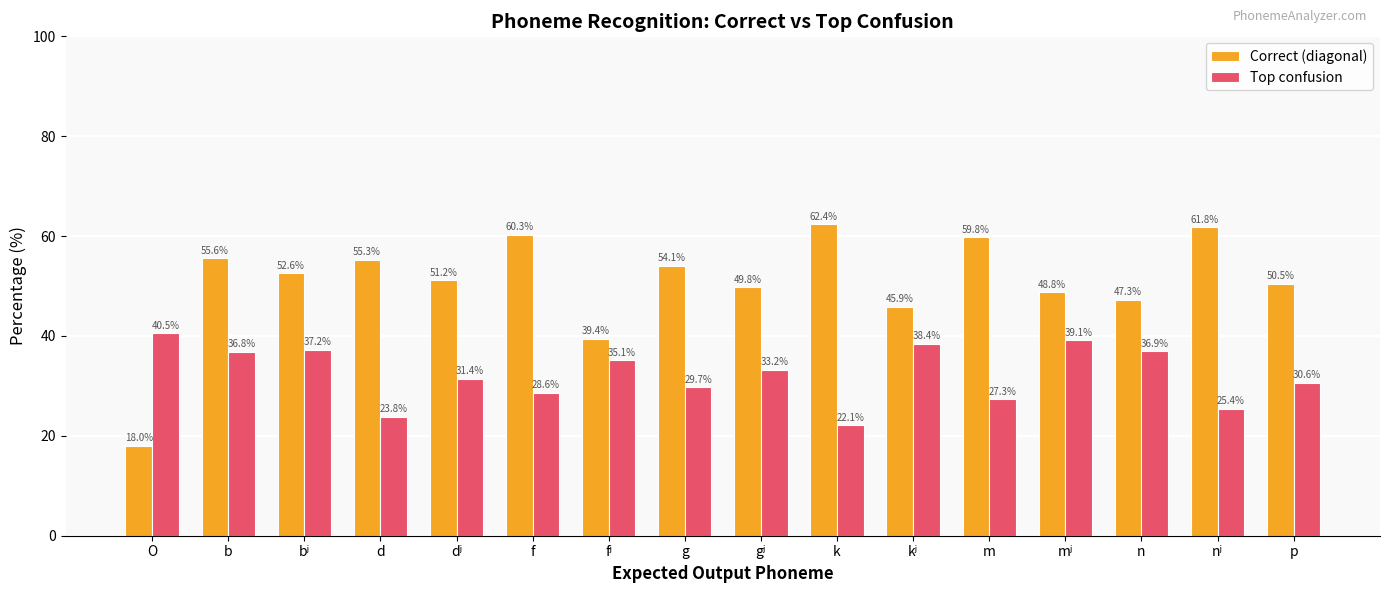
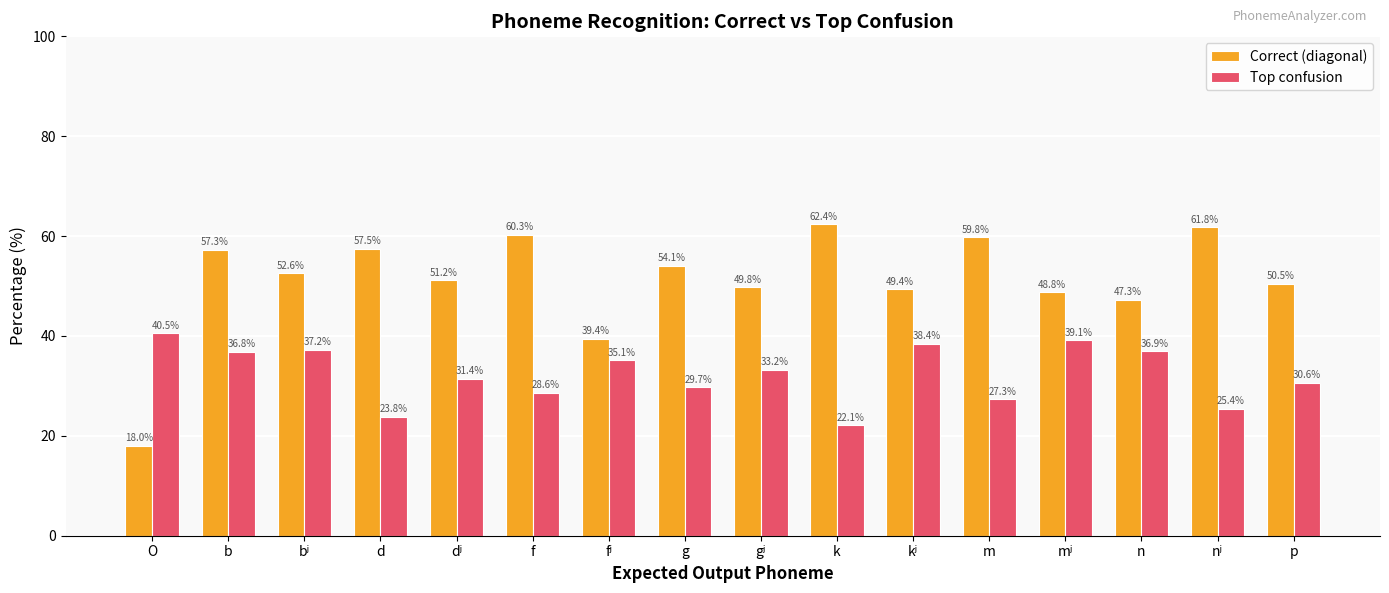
  {
    "Correct (diagonal)": {
      "O": "18.0%",
-     "b": "55.6%",
+     "b": "57.3%",
      "bʲ": "52.6%",
-     "d": "55.3%",
+     "d": "57.5%",
      "dʲ": "51.2%",
      "f": "60.3%",
      "fʲ": "39.4%",
      "g": "54.1%",
      "gʲ": "49.8%",
      "k": "62.4%",
-     "kʲ": "45.9%",
+     "kʲ": "49.4%",
      "m": "59.8%",
      "mʲ": "48.8%",
      "n": "47.3%",
      "nʲ": "61.8%",
      "p": "50.5%"
    },
    "Top confusion": {
      "O": "40.5%",
      "b": "36.8%",
      "bʲ": "37.2%",
      "d": "23.8%",
      "dʲ": "31.4%",
      "f": "28.6%",
      "fʲ": "35.1%",
      "g": "29.7%",
      "gʲ": "33.2%",
      "k": "22.1%",
      "kʲ": "38.4%",
      "m": "27.3%",
      "mʲ": "39.1%",
      "n": "36.9%",
      "nʲ": "25.4%",
      "p": "30.6%"
    }
  }
